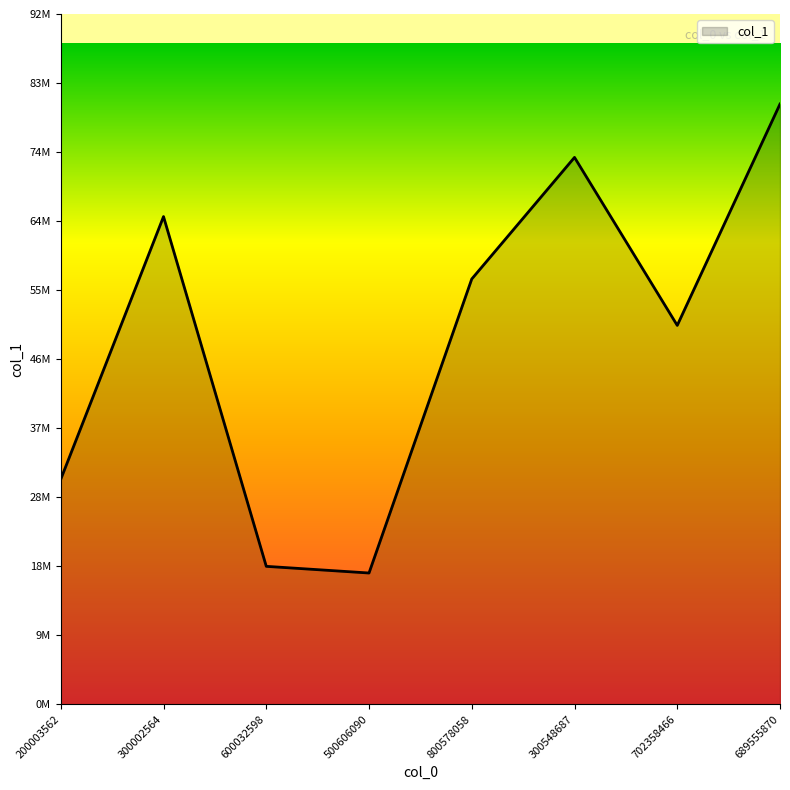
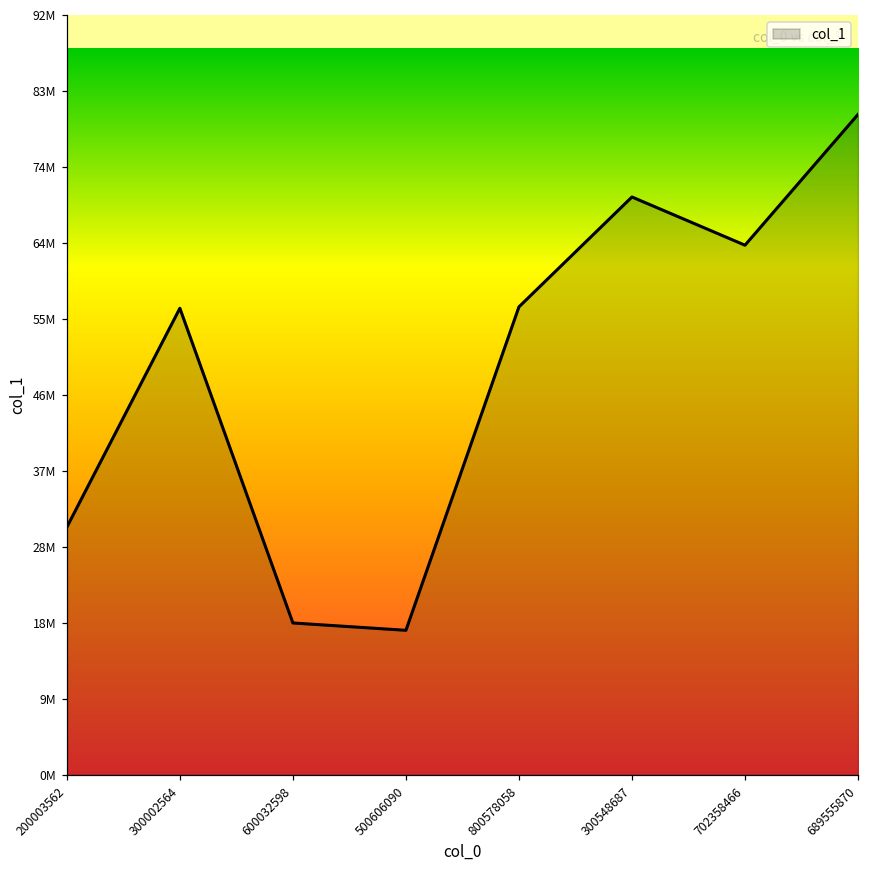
  {
    "200003562": 30000000,
-   "300002564": 65000000,
+   "300002564": 57000000,
    "600032598": 18000000,
    "500606090": 18000000,
    "800578058": 57000000,
-   "300548687": 73000000,
-   "702358466": 51000000,
+   "300548687": 70000000,
+   "702358466": 64000000,
    "689555870": 80000000
  }
